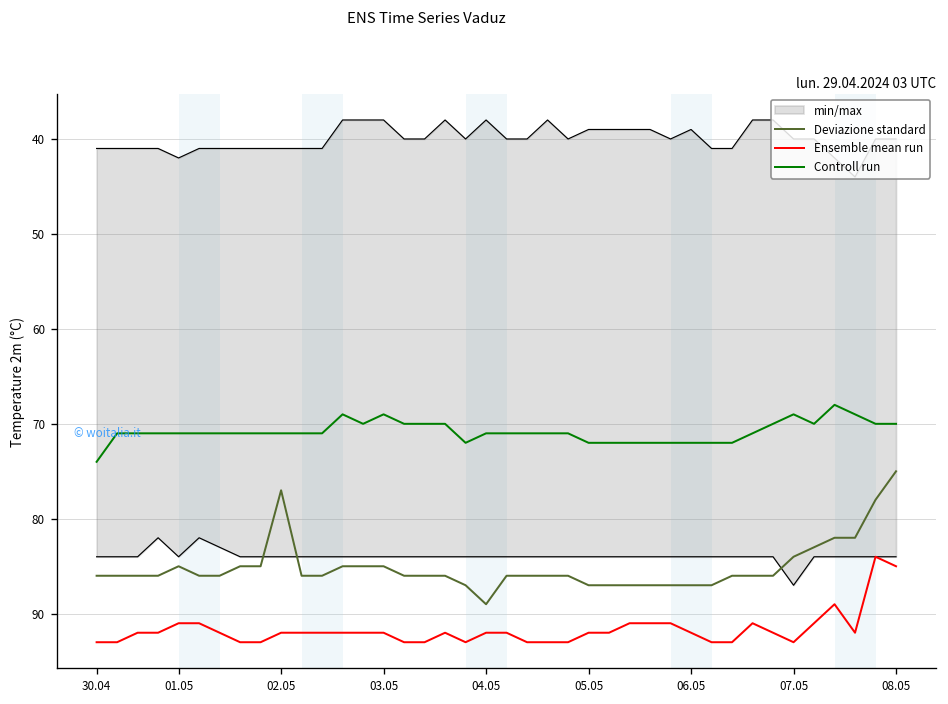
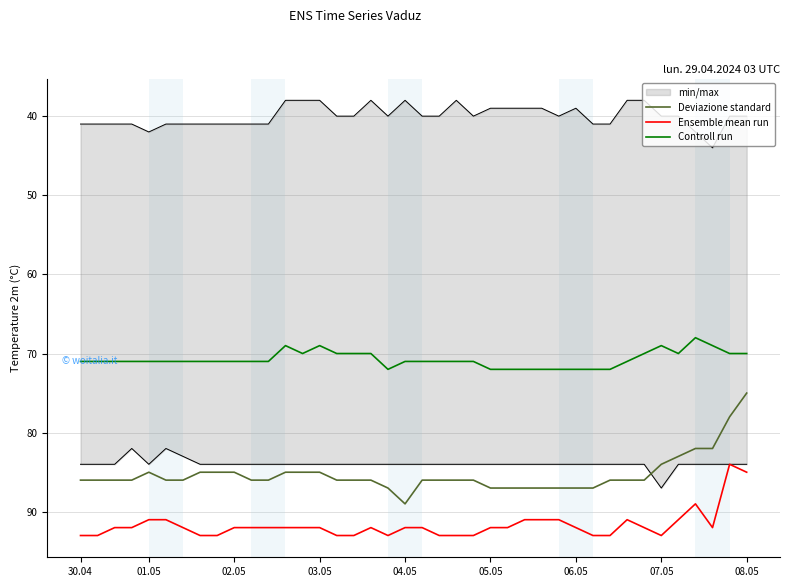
  {
    "min/max": {
      "30.04": 84,
      "01.05": 84,
      "02.05": 84,
      "03.05": 84,
      "04.05": 84,
      "05.05": 84,
      "06.05": 84,
      "07.05": 87,
      "08.05": 84
    },
    "Deviazione standard": {
      "30.04": 86,
      "01.05": 85,
-     "02.05": 77,
+     "02.05": 85,
      "03.05": 85,
      "04.05": 89,
      "05.05": 87,
      "06.05": 87,
      "07.05": 84,
      "08.05": 75
    },
    "Ensemble mean run": {
      "30.04": 93,
      "01.05": 91,
      "02.05": 92,
      "03.05": 92,
      "04.05": 92,
      "05.05": 92,
      "06.05": 92,
      "07.05": 93,
      "08.05": 85
    },
    "Controll run": {
-     "30.04": 74,
+     "30.04": 71,
      "01.05": 71,
      "02.05": 71,
      "03.05": 69,
      "04.05": 71,
      "05.05": 72,
      "06.05": 72,
      "07.05": 69,
      "08.05": 70
    }
  }
